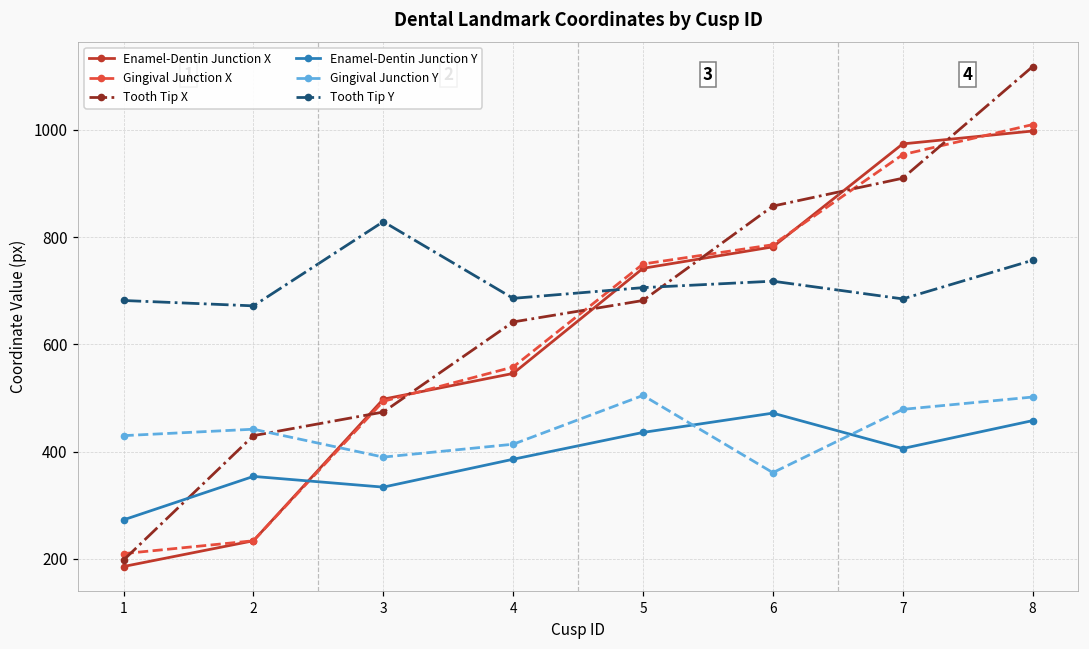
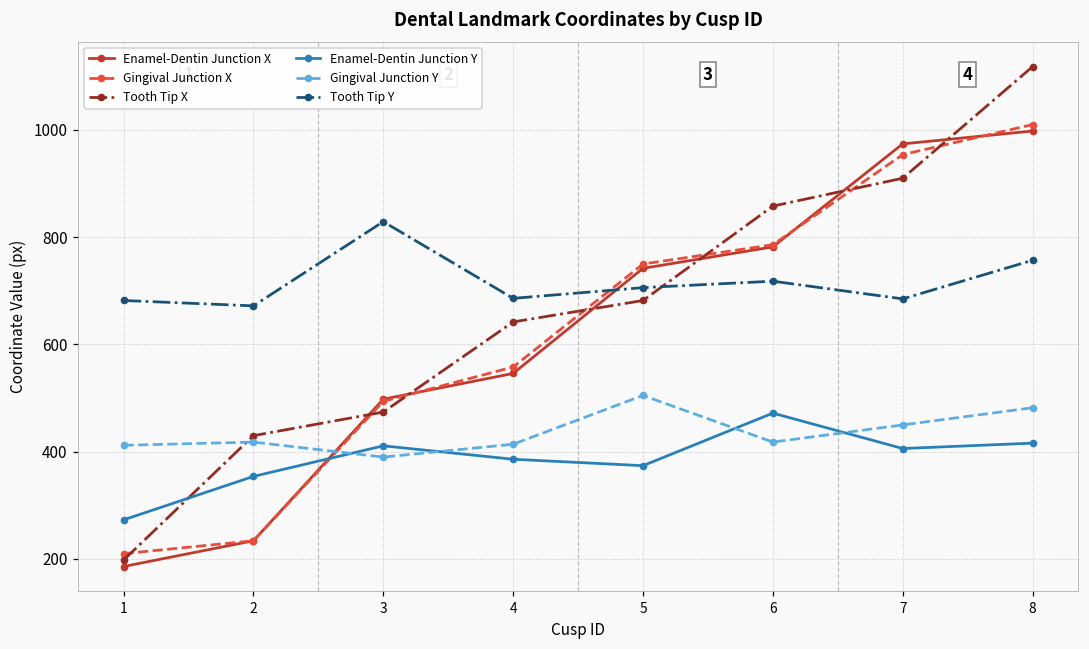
  {
    "Enamel-Dentin Junction Y": {
      "1": 270,
      "2": 350,
-     "3": 330,
+     "3": 410,
      "4": 390,
-     "5": 440,
+     "5": 370,
      "6": 470,
      "7": 410,
-     "8": 460
+     "8": 420
    },
    "Gingival Junction Y": {
-     "1": 430,
-     "2": 440,
+     "1": 410,
+     "2": 420,
      "3": 390,
      "4": 410,
      "5": 510,
-     "6": 360,
-     "7": 480,
-     "8": 500
+     "6": 420,
+     "7": 450,
+     "8": 480
    },
    "Tooth Tip Y": {
      "1": 680,
      "2": 670,
      "3": 830,
      "4": 690,
      "5": 710,
      "6": 720,
      "7": 690,
      "8": 760
    }
  }
